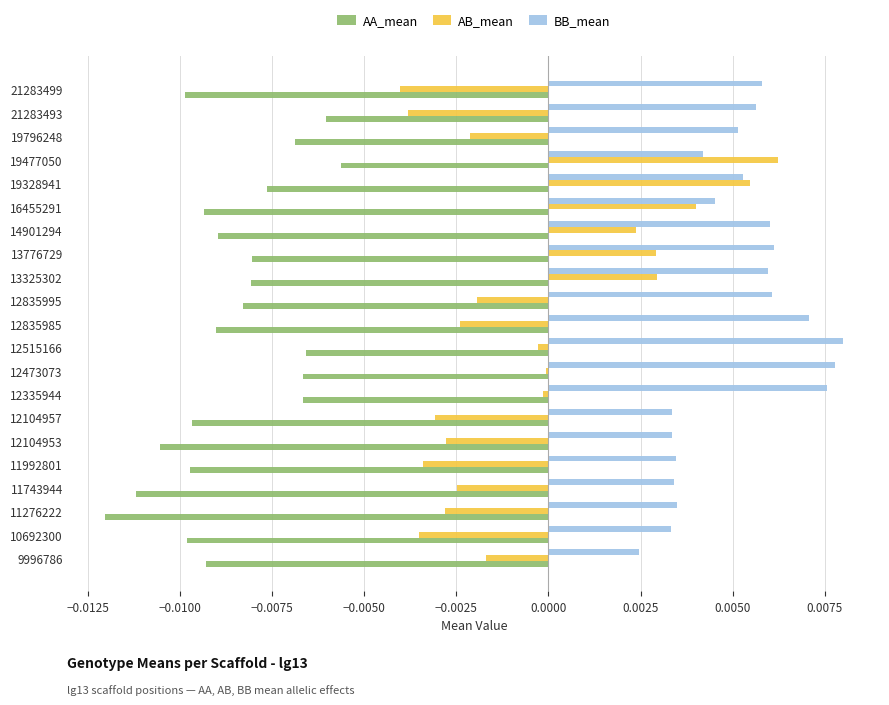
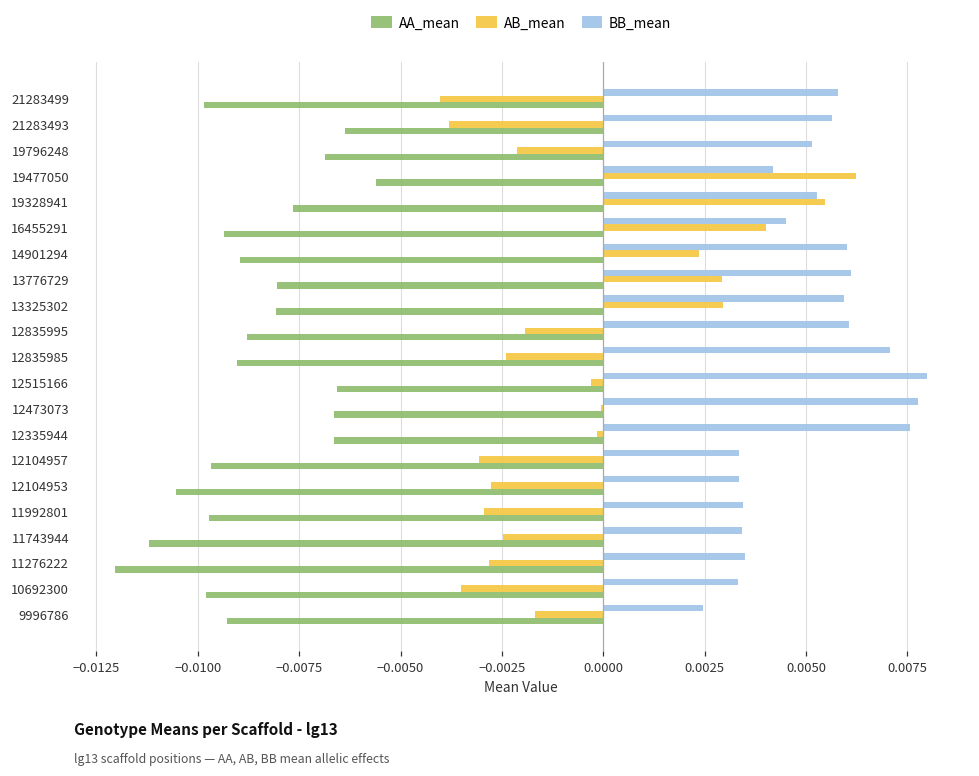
  {
    "AA_mean": {
      "21283499": -0.0098,
-     "21283493": -0.0060,
+     "21283493": -0.0064,
      "19796248": -0.0069,
      "19477050": -0.0056,
      "19328941": -0.0076,
      "16455291": -0.0094,
      "14901294": -0.0090,
      "13776729": -0.0080,
      "13325302": -0.0081,
-     "12835995": -0.0083,
+     "12835995": -0.0088,
      "12835985": -0.0090,
      "12515166": -0.0066,
      "12473073": -0.0067,
      "12335944": -0.0066,
      "12104957": -0.0097,
      "12104953": -0.0105,
      "11992801": -0.0097,
      "11743944": -0.0112,
      "11276222": -0.0120,
      "10692300": -0.0098,
      "9996786": -0.0093
    },
    "AB_mean": {
      "21283499": -0.0040,
      "21283493": -0.0038,
      "19796248": -0.0021,
      "19477050": 0.0062,
      "19328941": 0.0055,
      "16455291": 0.0040,
      "14901294": 0.0024,
      "13776729": 0.0029,
      "13325302": 0.0030,
      "12835995": -0.0019,
      "12835985": -0.0024,
      "12515166": -0.0003,
      "12335944": -0.0002,
      "12104957": -0.0031,
      "12104953": -0.0028,
-     "11992801": -0.0034,
+     "11992801": -0.0029,
      "11743944": -0.0025,
      "11276222": -0.0028,
      "10692300": -0.0035,
      "9996786": -0.0017
    },
    "BB_mean": {
      "21283499": 0.0058,
      "21283493": 0.0056,
      "19796248": 0.0051,
      "19477050": 0.0042,
      "19328941": 0.0053,
      "16455291": 0.0045,
      "14901294": 0.0060,
      "13776729": 0.0061,
      "13325302": 0.0059,
      "12835995": 0.0061,
      "12835985": 0.0071,
      "12515166": 0.0080,
      "12473073": 0.0078,
      "12335944": 0.0076,
      "12104957": 0.0034,
      "12104953": 0.0034,
      "11992801": 0.0034,
      "11743944": 0.0034,
      "11276222": 0.0035,
      "10692300": 0.0033,
      "9996786": 0.0025
    }
  }
